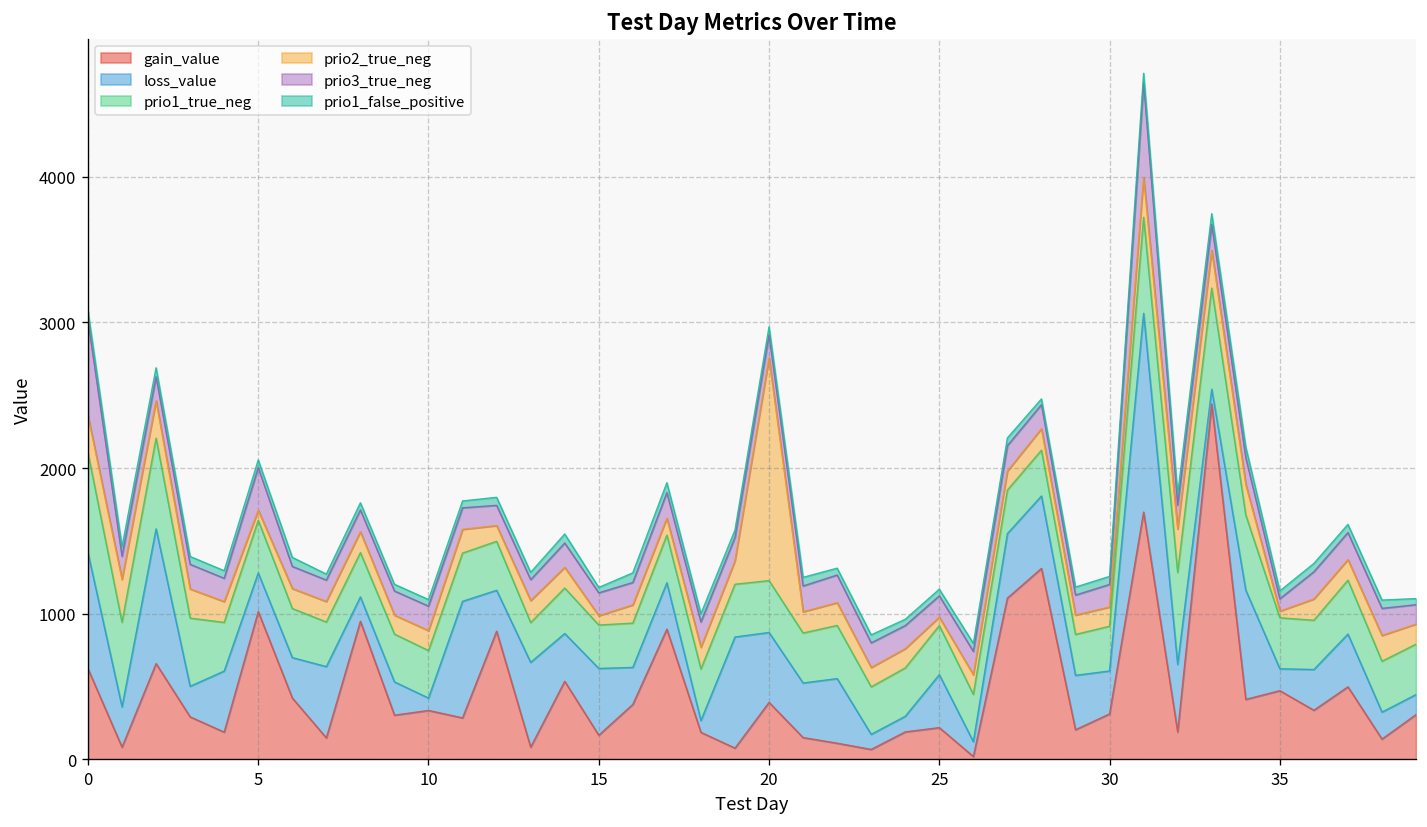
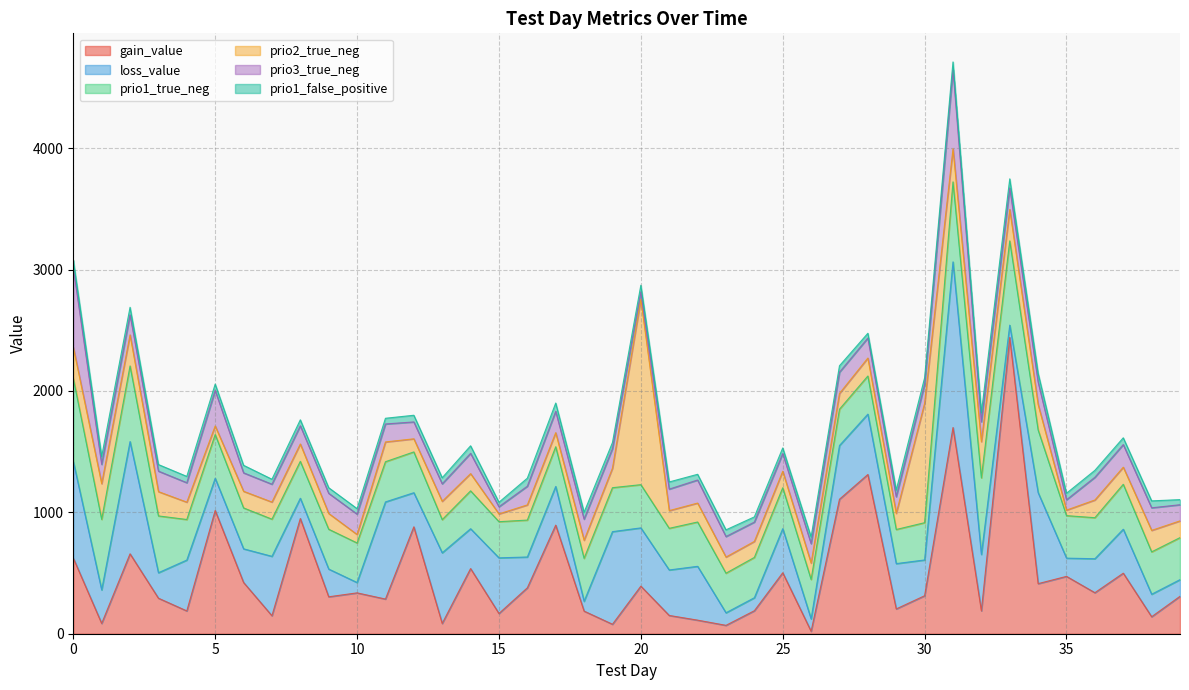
  {
    "gain_value": {
      "0": 620,
      "5": 1010,
      "10": 340,
      "15": 170,
      "20": 390,
-     "25": 220,
+     "25": 500,
      "30": 310,
      "35": 470
    },
    "prio2_true_neg": {
      "0": 260,
      "5": 70,
-     "10": 140,
+     "10": 70,
      "15": 60,
      "20": 1530,
-     "25": 60,
-     "30": 130,
+     "25": 140,
+     "30": 980,
      "35": 50
    },
    "prio3_true_neg": {
      "0": 650,
      "5": 290,
      "10": 170,
-     "15": 160,
-     "20": 160,
+     "15": 60,
+     "20": 60,
      "25": 150,
      "30": 150,
      "35": 80
    }
  }
